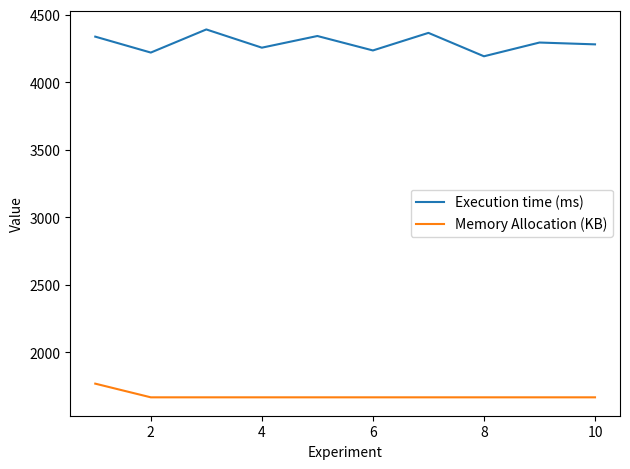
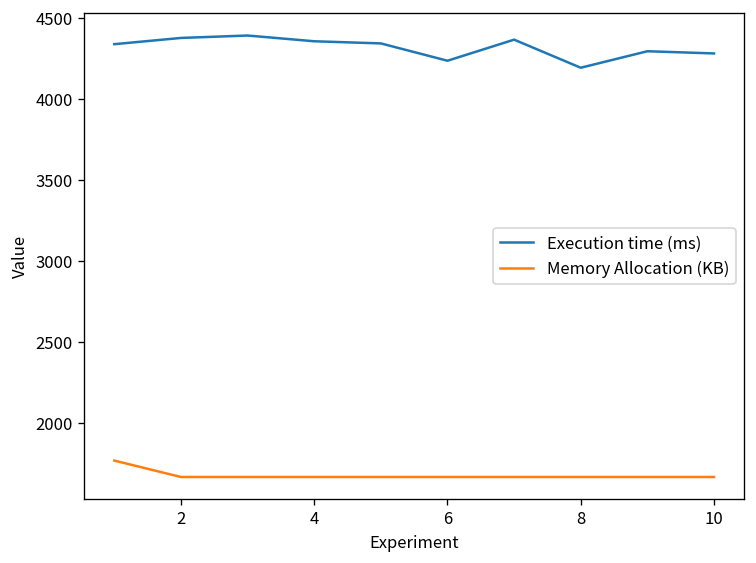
  {
    "Execution time (ms)": {
-     "2": 4220,
-     "4": 4260,
+     "2": 4380,
+     "4": 4360,
      "6": 4240,
      "8": 4190,
      "10": 4280
    },
    "Memory Allocation (KB)": {
      "2": 1670,
      "4": 1670,
      "6": 1670,
      "8": 1670,
      "10": 1670
    }
  }
